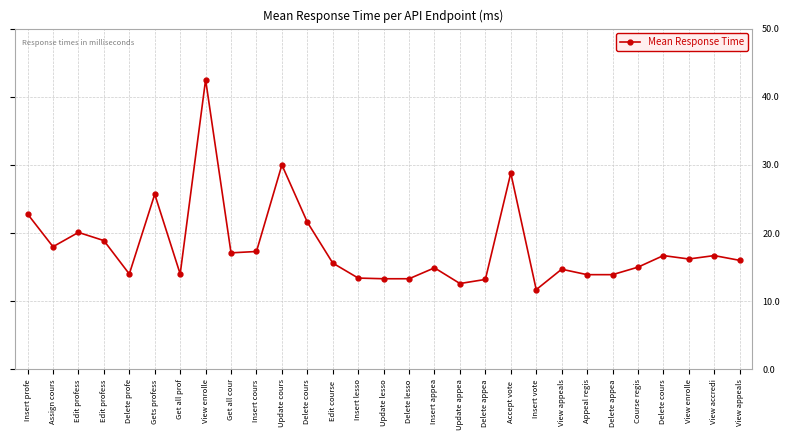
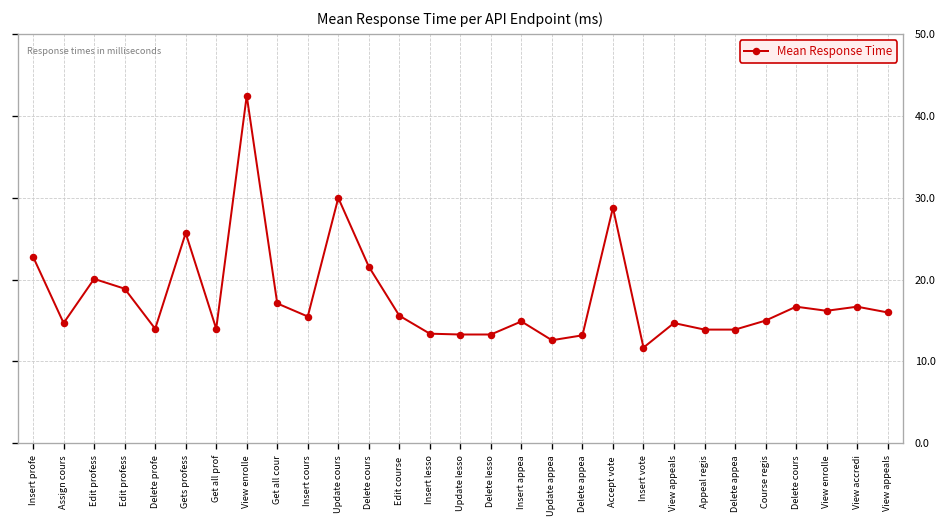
  {
    "Insert profe": 23,
-   "Assign cours": 18,
+   "Assign cours": 15,
    "Delete profe": 14,
    "Gets profess": 26,
    "Get all prof": 14,
    "Get all cour": 17,
-   "Insert cours": 17,
+   "Insert cours": 16,
    "Update cours": 30,
    "Edit course": 16,
    "Insert lesso": 13,
    "Update lesso": 13,
    "Delete lesso": 13,
    "Insert appea": 15,
    "Update appea": 13,
    "Accept vote": 29,
    "Insert vote": 12,
    "Appeal regis": 14,
    "Course regis": 15,
    "View accredi": 17
  }
